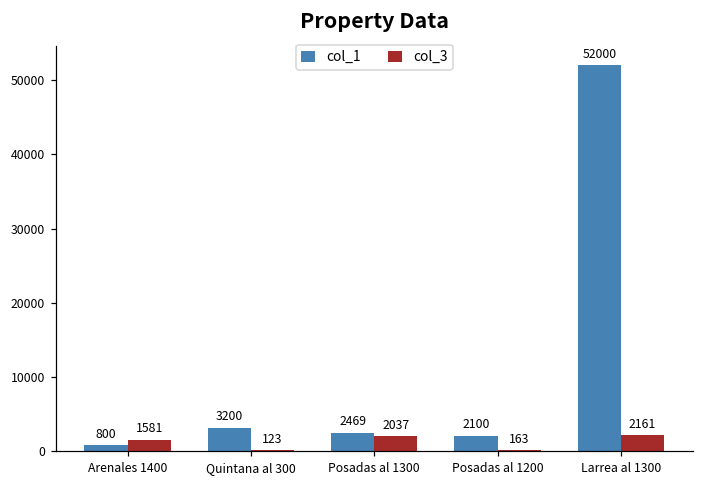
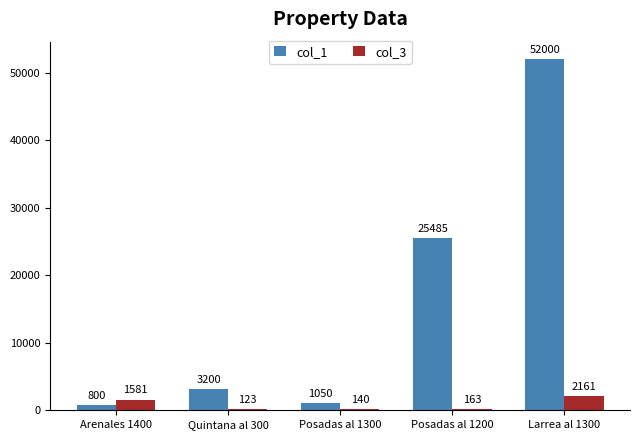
  {
    "col_1": {
      "Arenales 1400": 800,
      "Quintana al 300": 3200,
-     "Posadas al 1300": 2469,
-     "Posadas al 1200": 2100,
+     "Posadas al 1300": 1050,
+     "Posadas al 1200": 25485,
      "Larrea al 1300": 52000
    },
    "col_3": {
      "Arenales 1400": 1581,
      "Quintana al 300": 123,
-     "Posadas al 1300": 2037,
+     "Posadas al 1300": 140,
      "Posadas al 1200": 163,
      "Larrea al 1300": 2161
    }
  }
